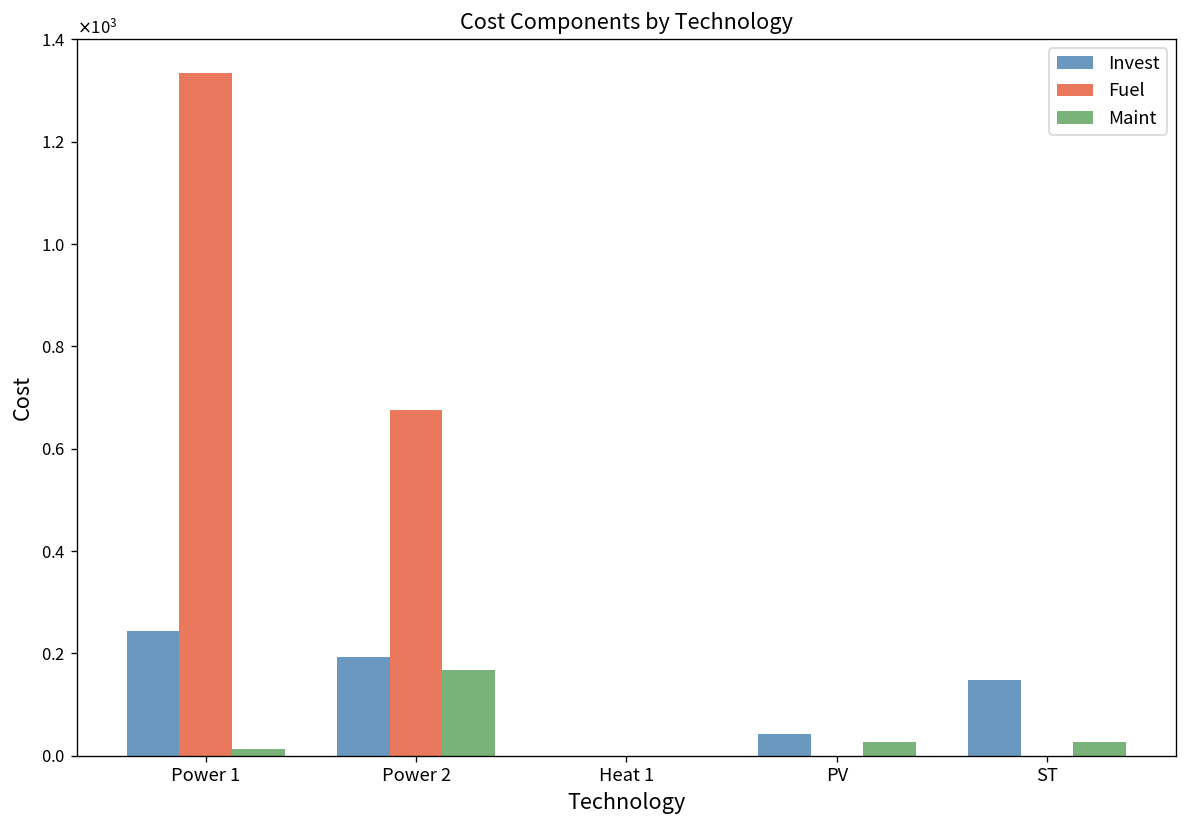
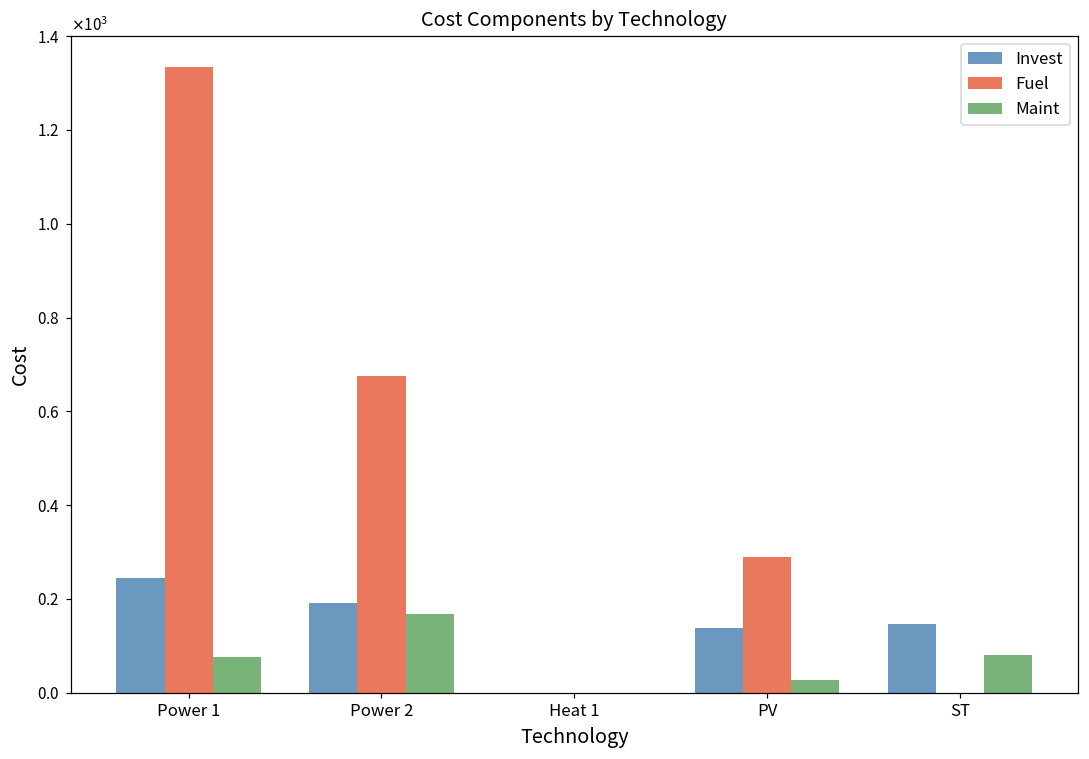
  {
    "Invest": {
      "Power 1": 240,
      "Power 2": 190,
      "Heat 1": 0,
-     "PV": 40,
+     "PV": 140,
      "ST": 150
    },
    "Fuel": {
      "Power 1": 1330,
      "Power 2": 680,
      "Heat 1": 0,
-     "PV": 0,
+     "PV": 290,
      "ST": 0
    },
    "Maint": {
-     "Power 1": 10,
+     "Power 1": 80,
      "Power 2": 170,
      "Heat 1": 0,
      "PV": 30,
-     "ST": 30
+     "ST": 80
    }
  }
